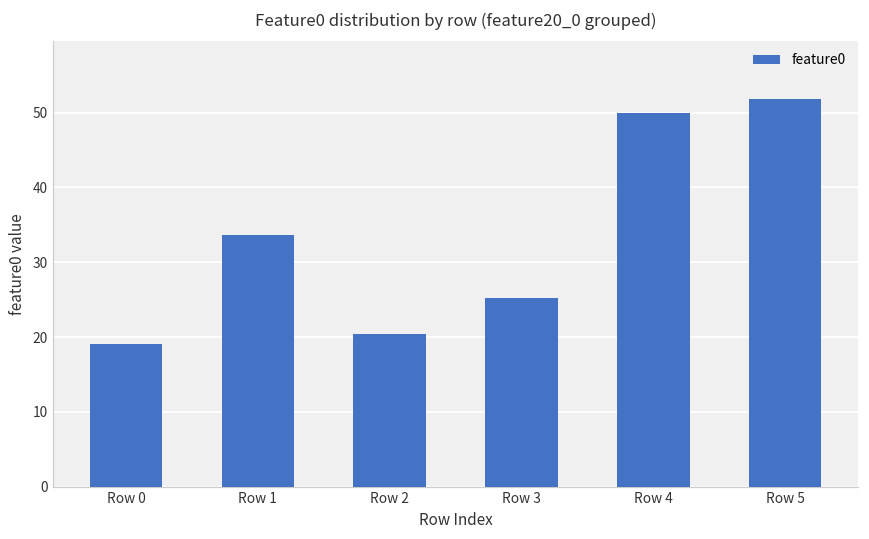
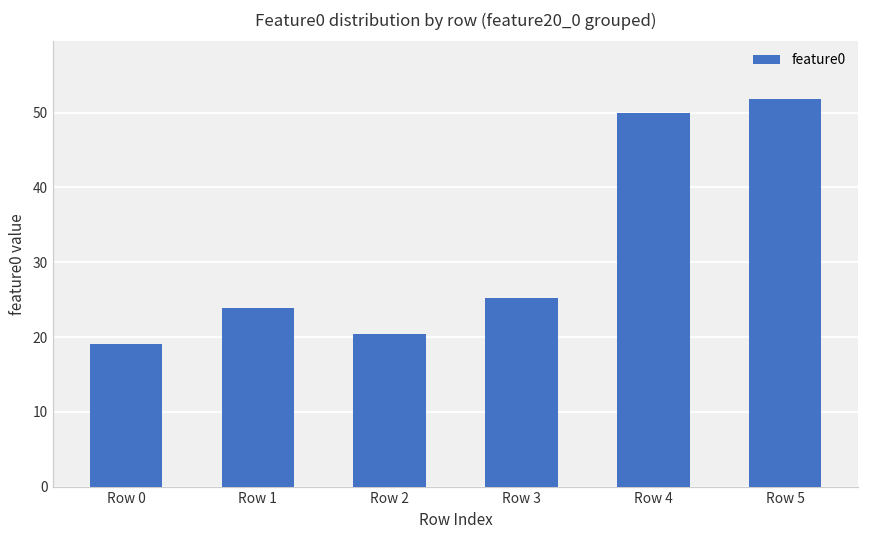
  {
    "Row 0": 19,
-   "Row 1": 34,
+   "Row 1": 24,
    "Row 2": 20,
    "Row 3": 25,
    "Row 4": 50,
    "Row 5": 52
  }
